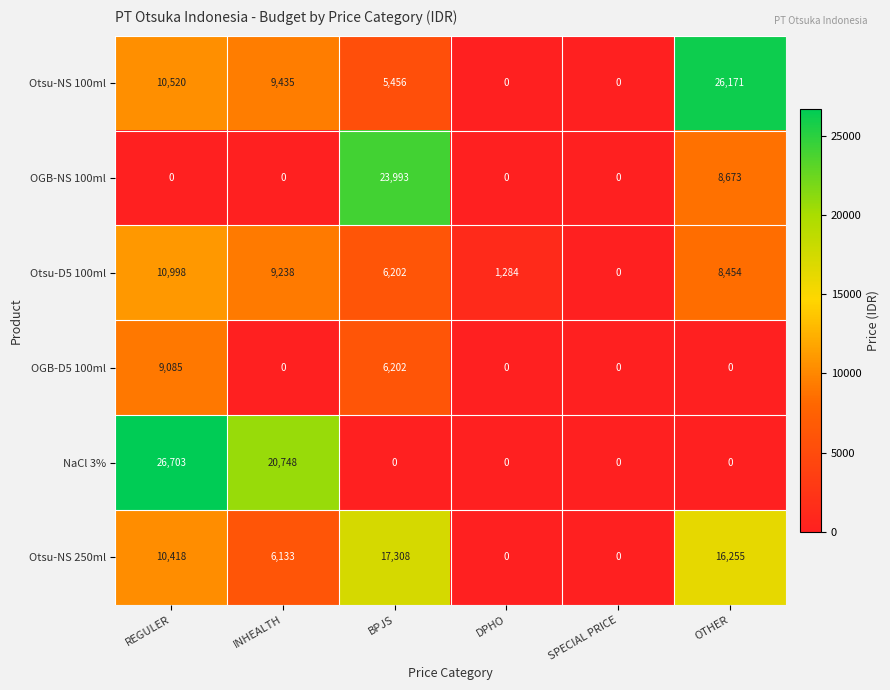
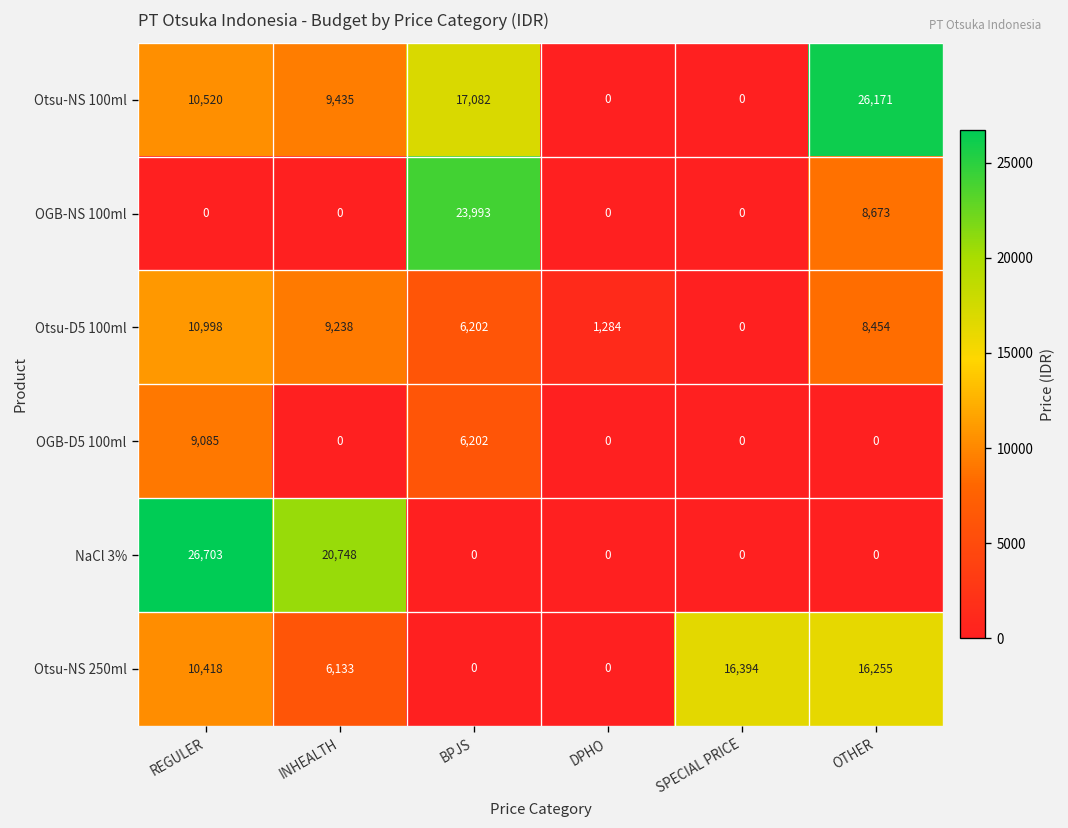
  {
    "Otsu-NS 100ml": {
      "REGULER": "10,520",
      "INHEALTH": "9,435",
-     "BPJS": "5,456",
+     "BPJS": "17,082",
      "DPHO": "0",
      "SPECIAL PRICE": "0",
      "OTHER": "26,171"
    },
    "OGB-NS 100ml": {
      "REGULER": "0",
      "INHEALTH": "0",
      "BPJS": "23,993",
      "DPHO": "0",
      "SPECIAL PRICE": "0",
      "OTHER": "8,673"
    },
    "Otsu-D5 100ml": {
      "REGULER": "10,998",
      "INHEALTH": "9,238",
      "BPJS": "6,202",
      "DPHO": "1,284",
      "SPECIAL PRICE": "0",
      "OTHER": "8,454"
    },
    "OGB-D5 100ml": {
      "REGULER": "9,085",
      "INHEALTH": "0",
      "BPJS": "6,202",
      "DPHO": "0",
      "SPECIAL PRICE": "0",
      "OTHER": "0"
    },
    "NaCl 3%": {
      "REGULER": "26,703",
      "INHEALTH": "20,748",
      "BPJS": "0",
      "DPHO": "0",
      "SPECIAL PRICE": "0",
      "OTHER": "0"
    },
    "Otsu-NS 250ml": {
      "REGULER": "10,418",
      "INHEALTH": "6,133",
-     "BPJS": "17,308",
+     "BPJS": "0",
      "DPHO": "0",
-     "SPECIAL PRICE": "0",
+     "SPECIAL PRICE": "16,394",
      "OTHER": "16,255"
    }
  }
